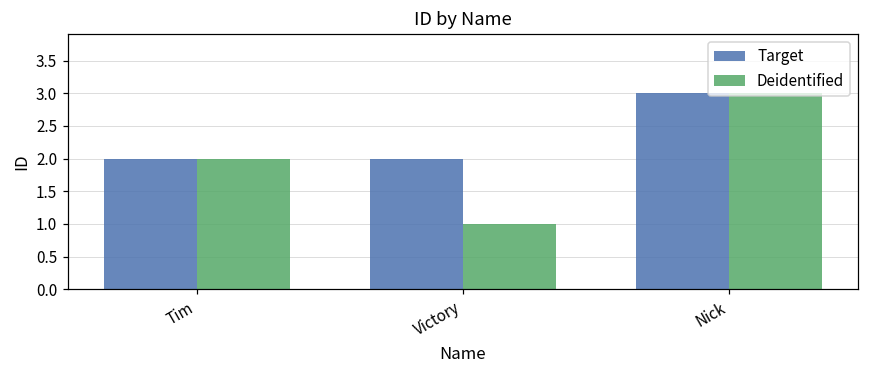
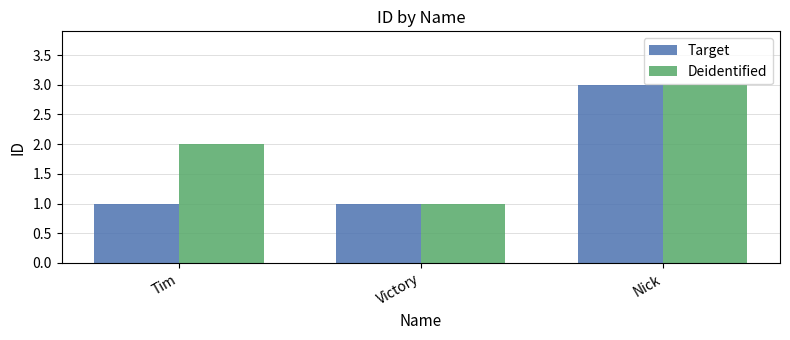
  {
    "Target": {
-     "Tim": 2,
-     "Victory": 2,
+     "Tim": 1,
+     "Victory": 1,
      "Nick": 3
    },
    "Deidentified": {
      "Tim": 2,
      "Victory": 1,
      "Nick": 3
    }
  }
